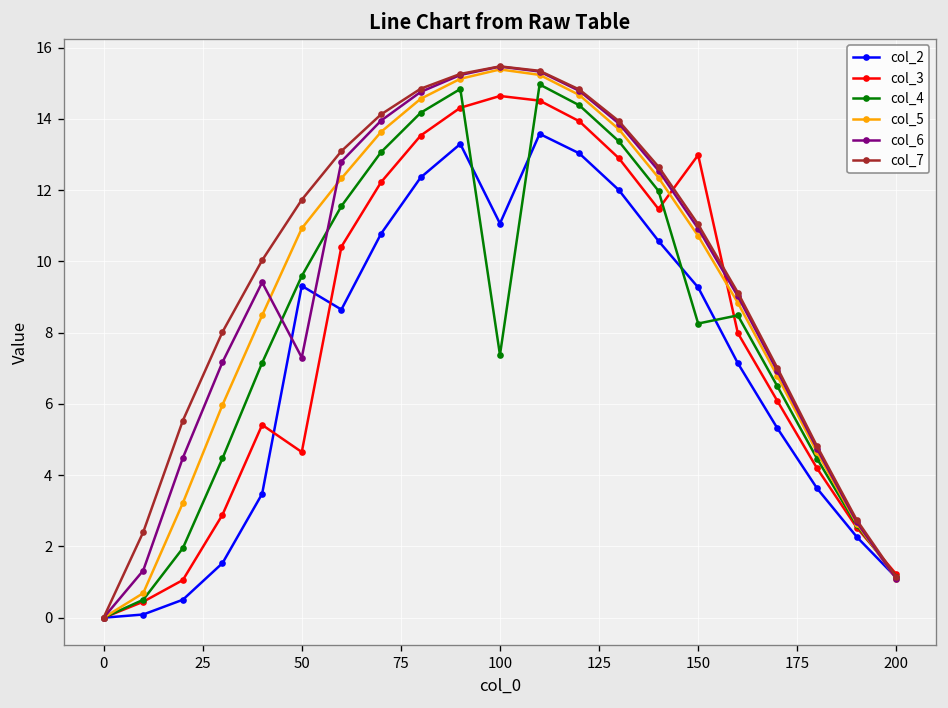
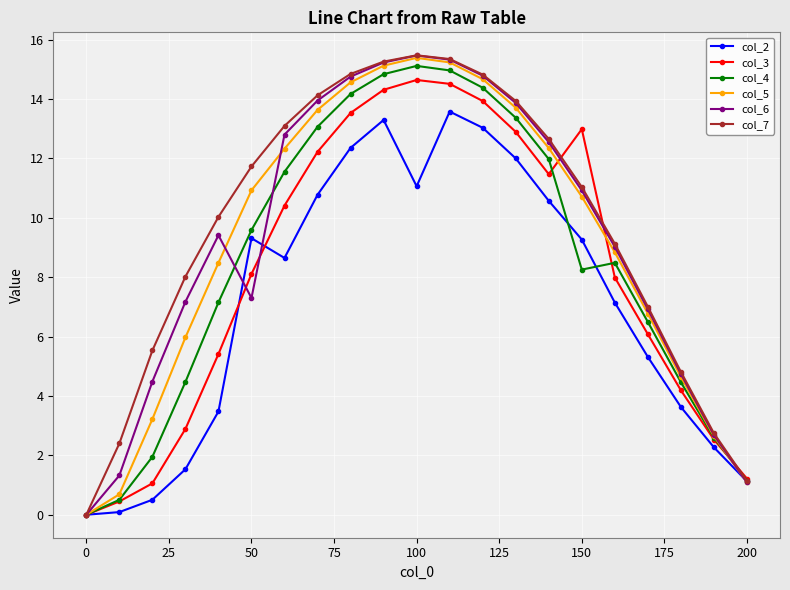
  {
    "col_2": {
      "50": 9.3,
      "100": 11.1,
      "150": 9.3
    },
    "col_3": {
-     "50": 4.6,
+     "50": 8.1,
      "100": 14.6,
      "150": 13.0
    },
    "col_4": {
      "50": 9.6,
-     "100": 7.4,
+     "100": 15.1,
      "150": 8.3
    },
    "col_5": {
      "50": 10.9,
      "150": 10.7
    },
    "col_6": {
      "50": 7.3,
      "150": 10.9
    },
    "col_7": {
      "50": 11.7,
      "150": 11.0
    }
  }
